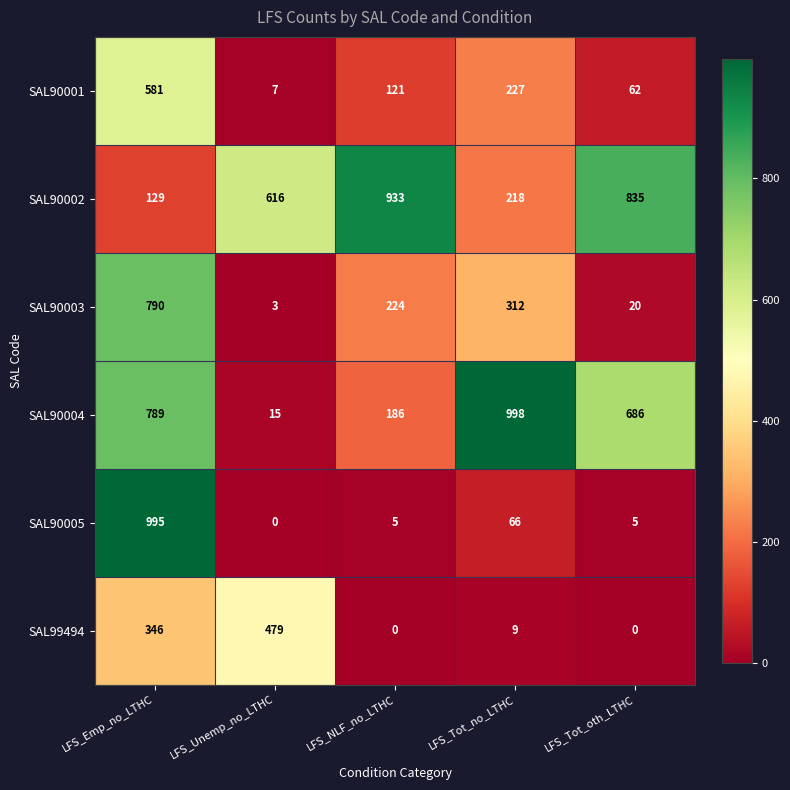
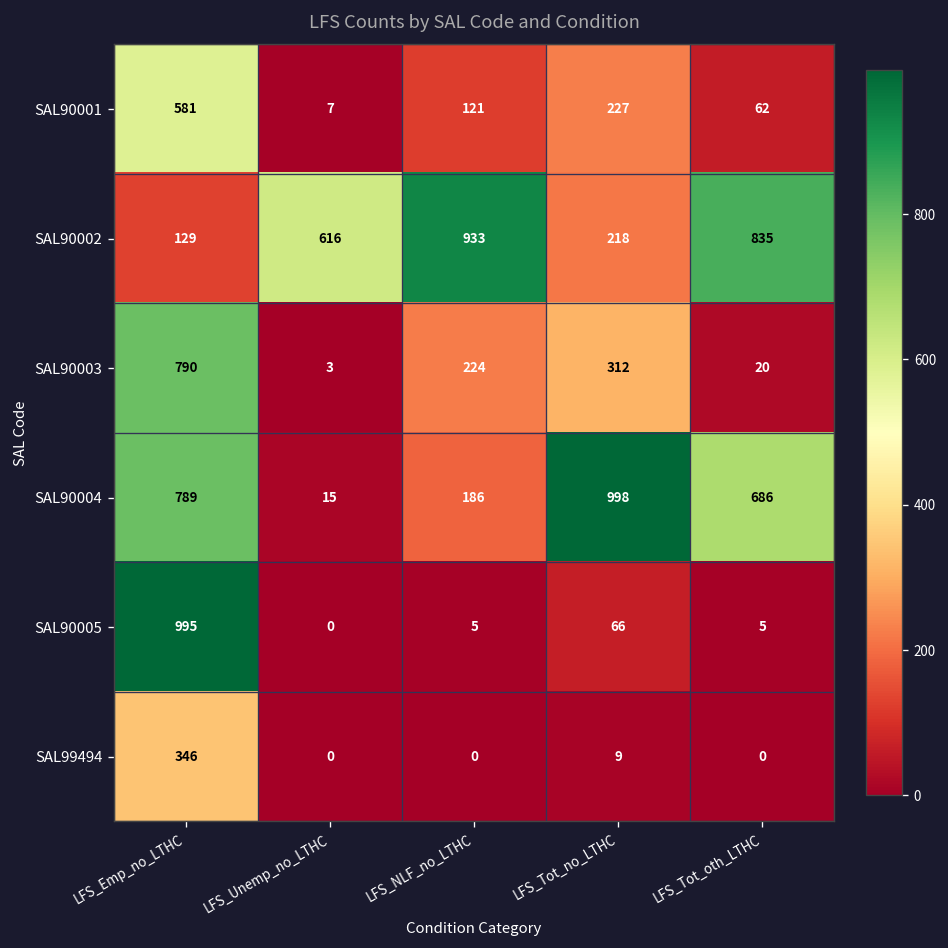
  {
    "SAL90001": {
      "LFS_Emp_no_LTHC": 581,
      "LFS_Unemp_no_LTHC": 7,
      "LFS_NLF_no_LTHC": 121,
      "LFS_Tot_no_LTHC": 227,
      "LFS_Tot_oth_LTHC": 62
    },
    "SAL90002": {
      "LFS_Emp_no_LTHC": 129,
      "LFS_Unemp_no_LTHC": 616,
      "LFS_NLF_no_LTHC": 933,
      "LFS_Tot_no_LTHC": 218,
      "LFS_Tot_oth_LTHC": 835
    },
    "SAL90003": {
      "LFS_Emp_no_LTHC": 790,
      "LFS_Unemp_no_LTHC": 3,
      "LFS_NLF_no_LTHC": 224,
      "LFS_Tot_no_LTHC": 312,
      "LFS_Tot_oth_LTHC": 20
    },
    "SAL90004": {
      "LFS_Emp_no_LTHC": 789,
      "LFS_Unemp_no_LTHC": 15,
      "LFS_NLF_no_LTHC": 186,
      "LFS_Tot_no_LTHC": 998,
      "LFS_Tot_oth_LTHC": 686
    },
    "SAL90005": {
      "LFS_Emp_no_LTHC": 995,
      "LFS_Unemp_no_LTHC": 0,
      "LFS_NLF_no_LTHC": 5,
      "LFS_Tot_no_LTHC": 66,
      "LFS_Tot_oth_LTHC": 5
    },
    "SAL99494": {
      "LFS_Emp_no_LTHC": 346,
-     "LFS_Unemp_no_LTHC": 479,
+     "LFS_Unemp_no_LTHC": 0,
      "LFS_NLF_no_LTHC": 0,
      "LFS_Tot_no_LTHC": 9,
      "LFS_Tot_oth_LTHC": 0
    }
  }
